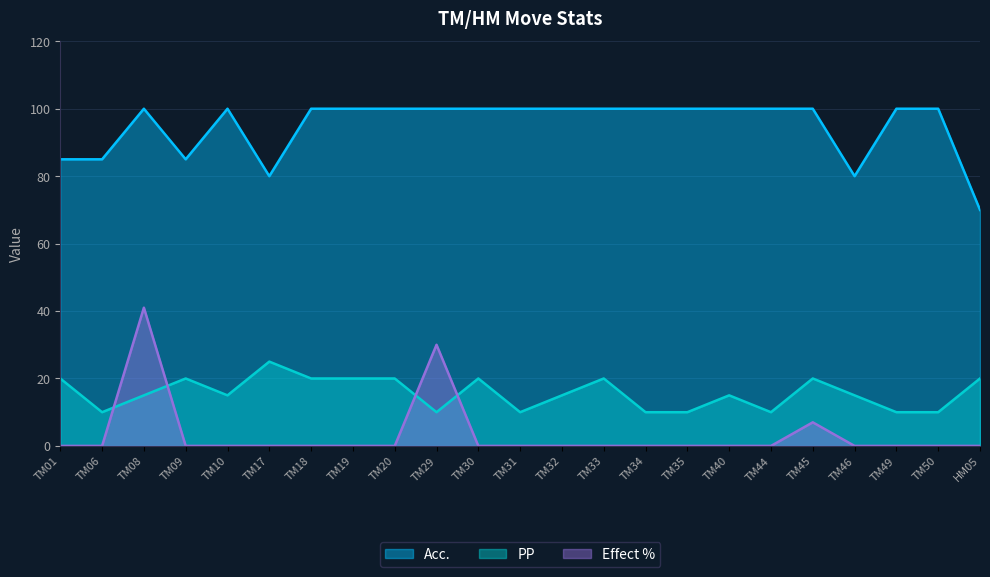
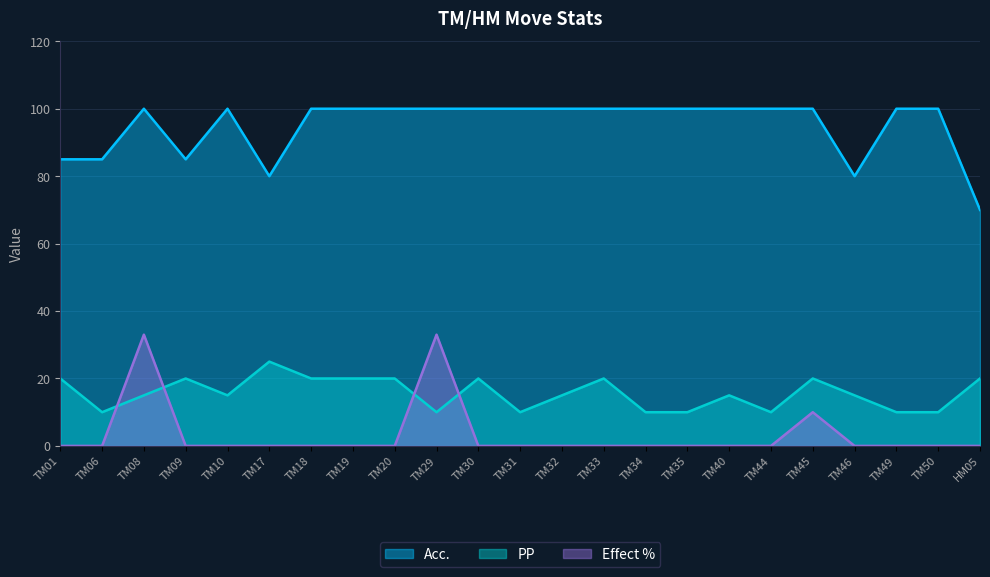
  {
    "Effect %": {
      "TM01": 0,
      "TM06": 0,
-     "TM08": 41,
+     "TM08": 33,
      "TM09": 0,
      "TM10": 0,
      "TM17": 0,
      "TM18": 0,
      "TM19": 0,
      "TM20": 0,
-     "TM29": 30,
+     "TM29": 33,
      "TM30": 0,
      "TM31": 0,
      "TM32": 0,
      "TM33": 0,
      "TM34": 0,
      "TM35": 0,
      "TM40": 0,
      "TM44": 0,
-     "TM45": 7,
+     "TM45": 10,
      "TM46": 0,
      "TM49": 0,
      "TM50": 0,
      "HM05": 0
    }
  }
